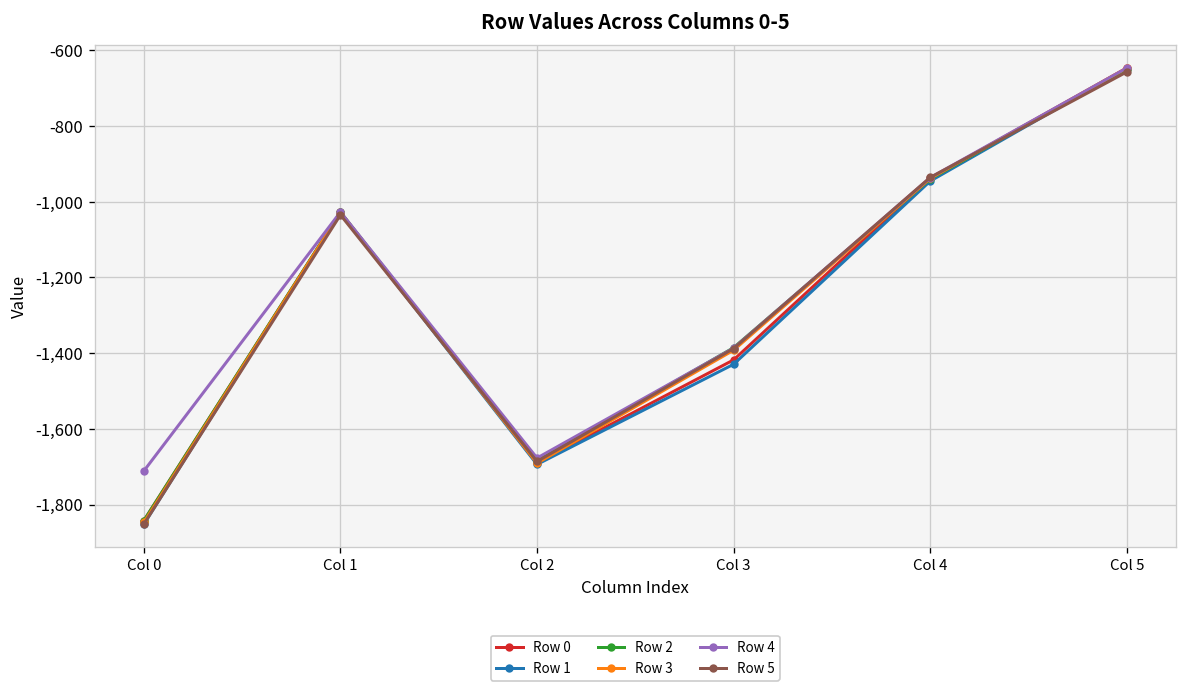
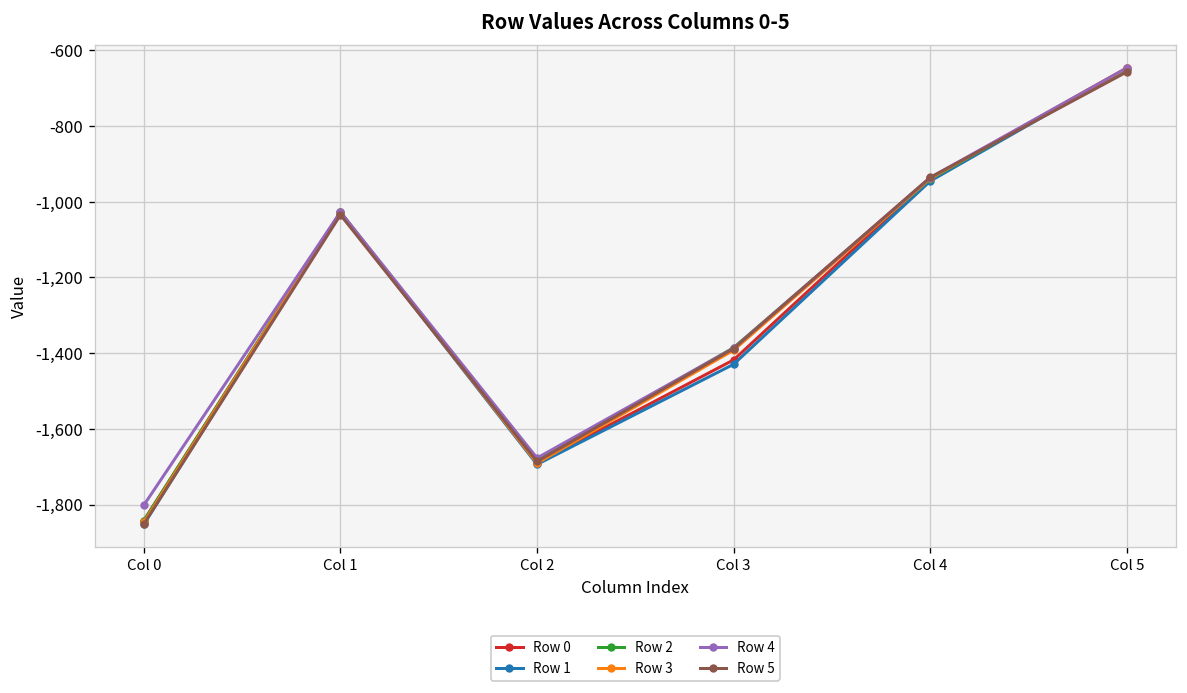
  {
    "Row 0": {
      "Col 3": "-1,420"
    },
    "Row 1": {
      "Col 3": "-1,430"
    },
    "Row 4": {
-     "Col 0": "-1,710"
+     "Col 0": "-1,800"
    }
  }
